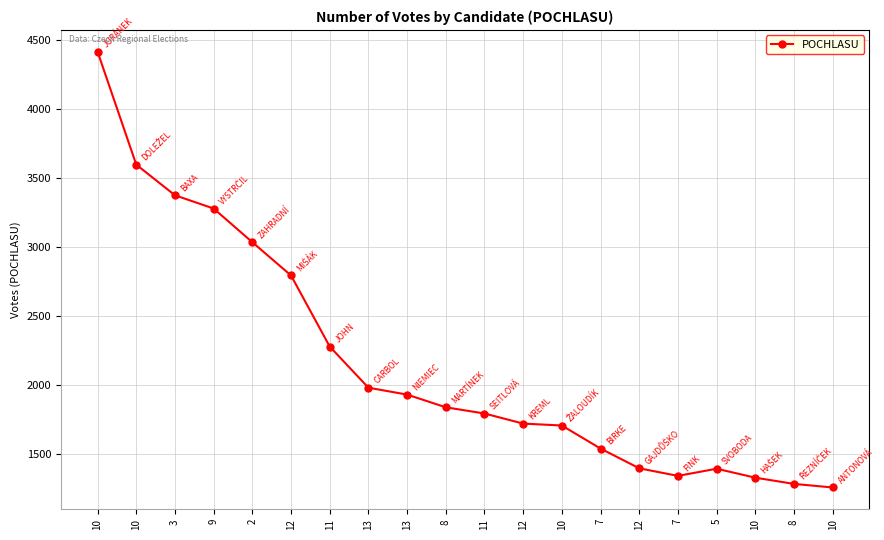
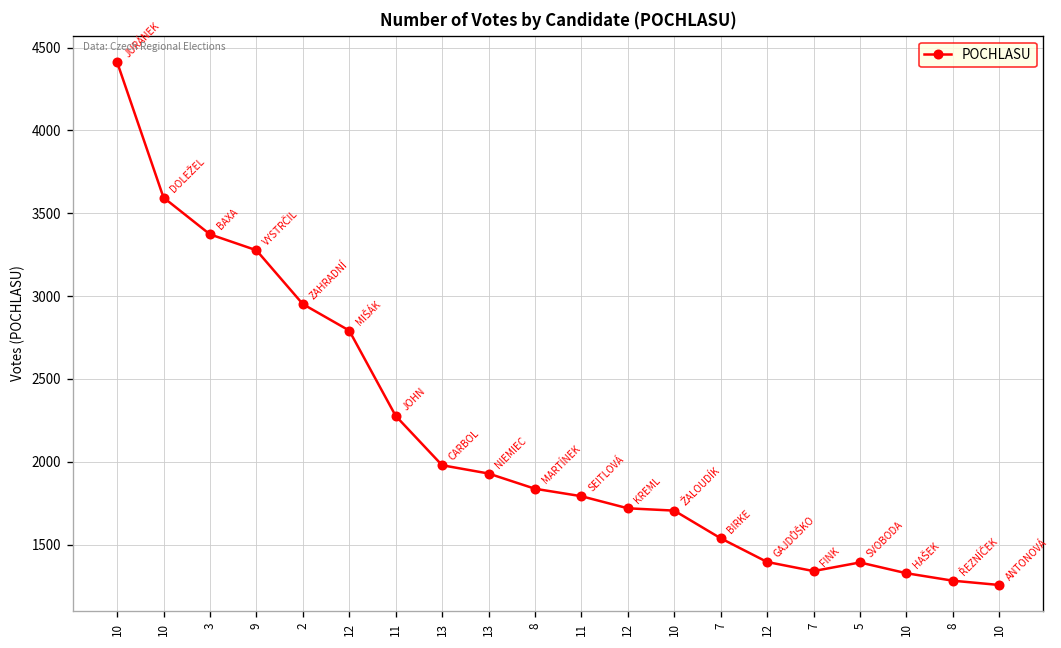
  {
    "3": 3370,
    "9": 3280,
-   "2": 3030,
+   "2": 2950,
    "5": 1390
  }
